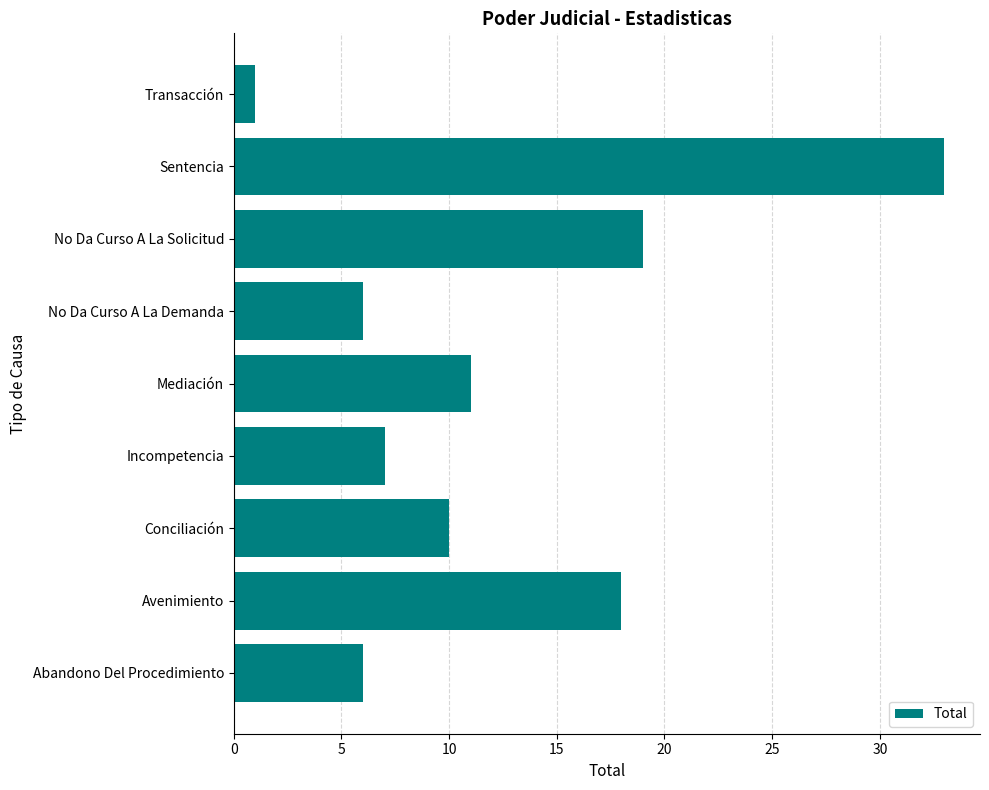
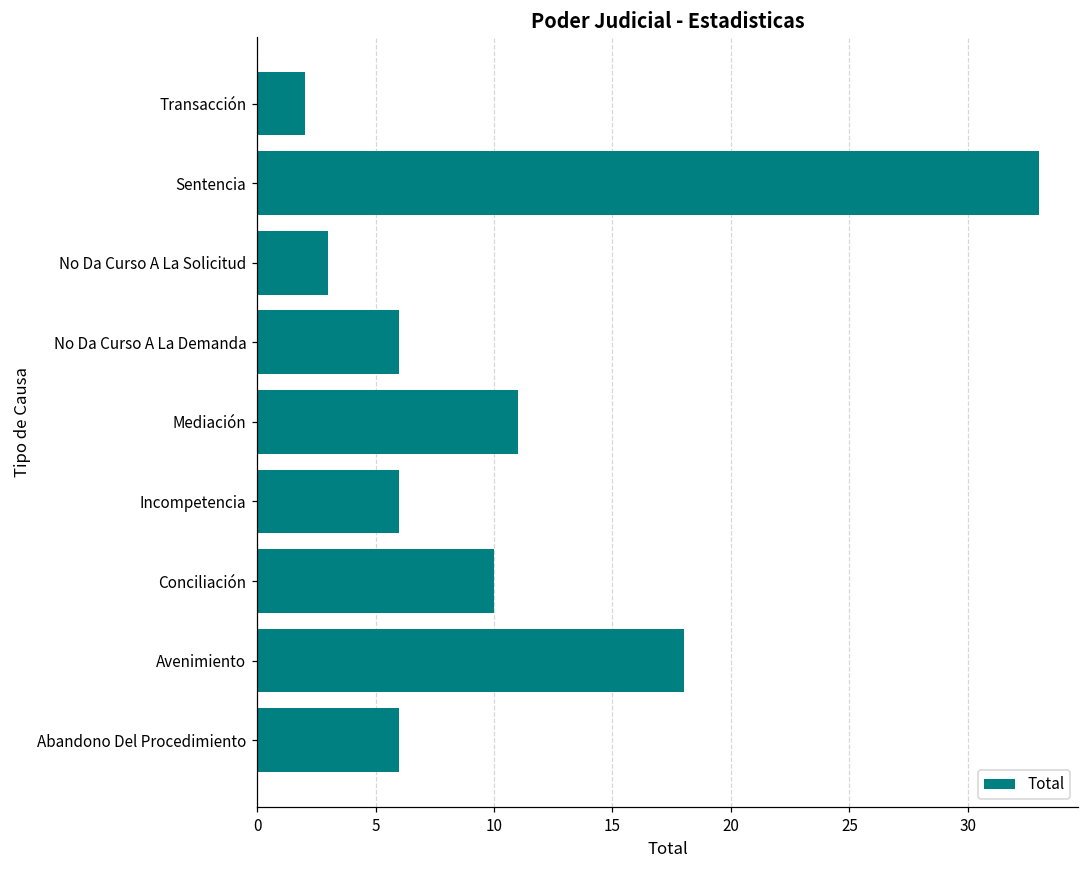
  {
-   "Transacción": 1,
+   "Transacción": 2,
    "Sentencia": 33,
-   "No Da Curso A La Solicitud": 19,
+   "No Da Curso A La Solicitud": 3,
    "No Da Curso A La Demanda": 6,
    "Mediación": 11,
-   "Incompetencia": 7,
+   "Incompetencia": 6,
    "Conciliación": 10,
    "Avenimiento": 18,
    "Abandono Del Procedimiento": 6
  }
